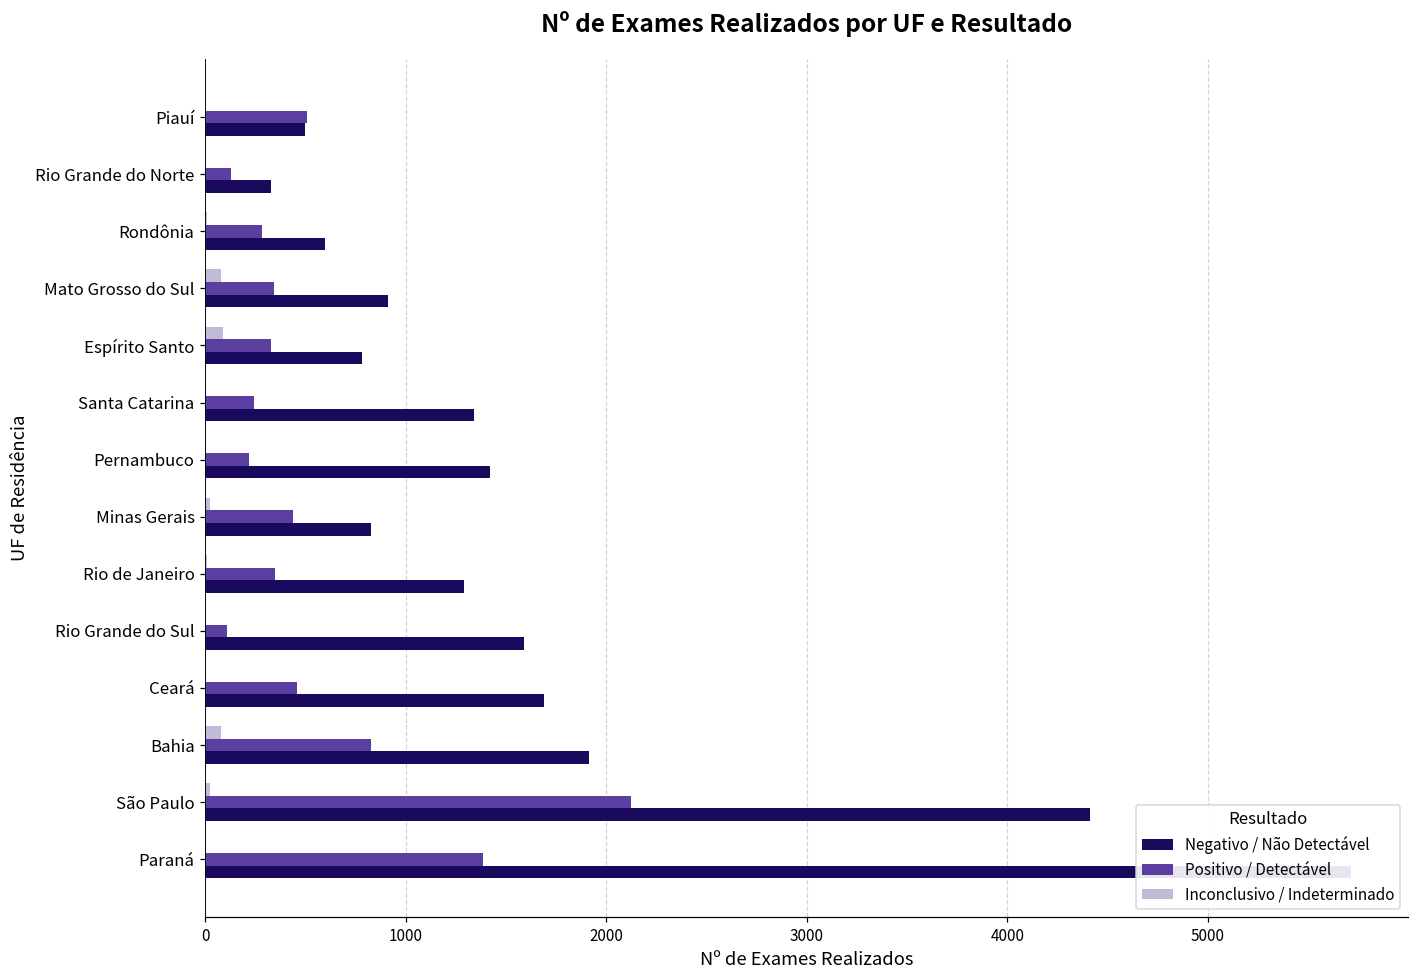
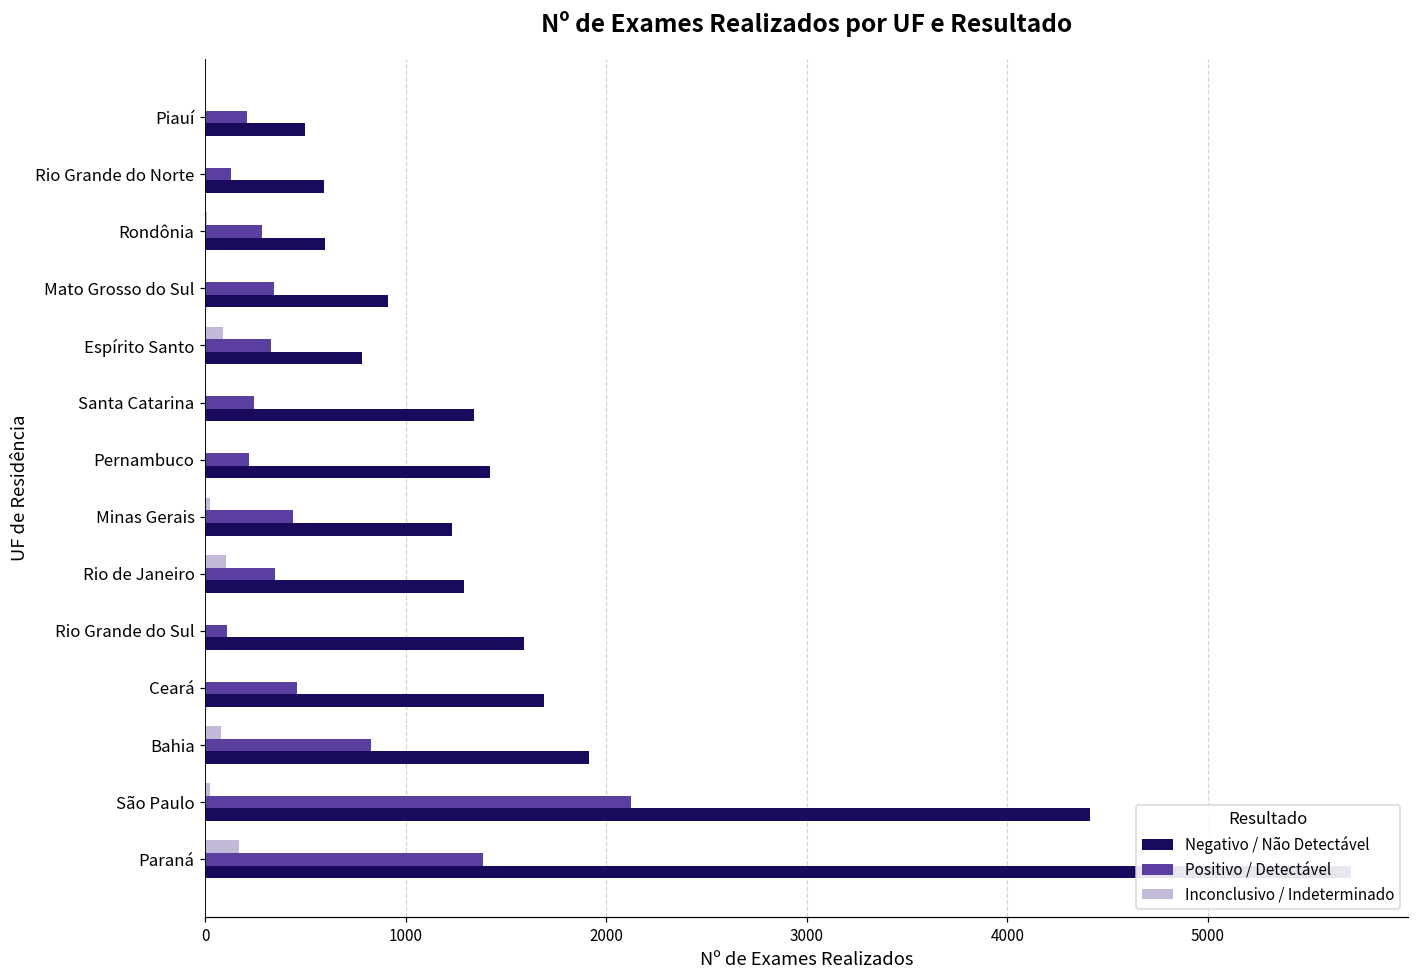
  {
    "Negativo / Não Detectável": {
      "Piauí": 500,
-     "Rio Grande do Norte": 330,
+     "Rio Grande do Norte": 590,
      "Rondônia": 600,
      "Mato Grosso do Sul": 910,
      "Espírito Santo": 780,
      "Santa Catarina": 1340,
      "Pernambuco": 1420,
-     "Minas Gerais": 830,
+     "Minas Gerais": 1230,
      "Rio de Janeiro": 1290,
      "Rio Grande do Sul": 1590,
      "Ceará": 1690,
      "Bahia": 1910,
      "São Paulo": 4420
    },
    "Positivo / Detectável": {
-     "Piauí": 510,
+     "Piauí": 210,
      "Rio Grande do Norte": 130,
      "Rondônia": 280,
      "Mato Grosso do Sul": 350,
      "Espírito Santo": 330,
      "Santa Catarina": 240,
      "Pernambuco": 220,
      "Minas Gerais": 440,
      "Rio de Janeiro": 350,
      "Rio Grande do Sul": 110,
      "Ceará": 460,
      "Bahia": 830,
      "São Paulo": 2120,
      "Paraná": 1390
    },
    "Inconclusivo / Indeterminado": {
      "Piauí": 0,
      "Rio Grande do Norte": 0,
-     "Mato Grosso do Sul": 80,
+     "Mato Grosso do Sul": 0,
      "Espírito Santo": 90,
      "Minas Gerais": 20,
-     "Rio de Janeiro": 10,
+     "Rio de Janeiro": 100,
      "Bahia": 80,
      "São Paulo": 20,
-     "Paraná": 0
+     "Paraná": 170
    }
  }
